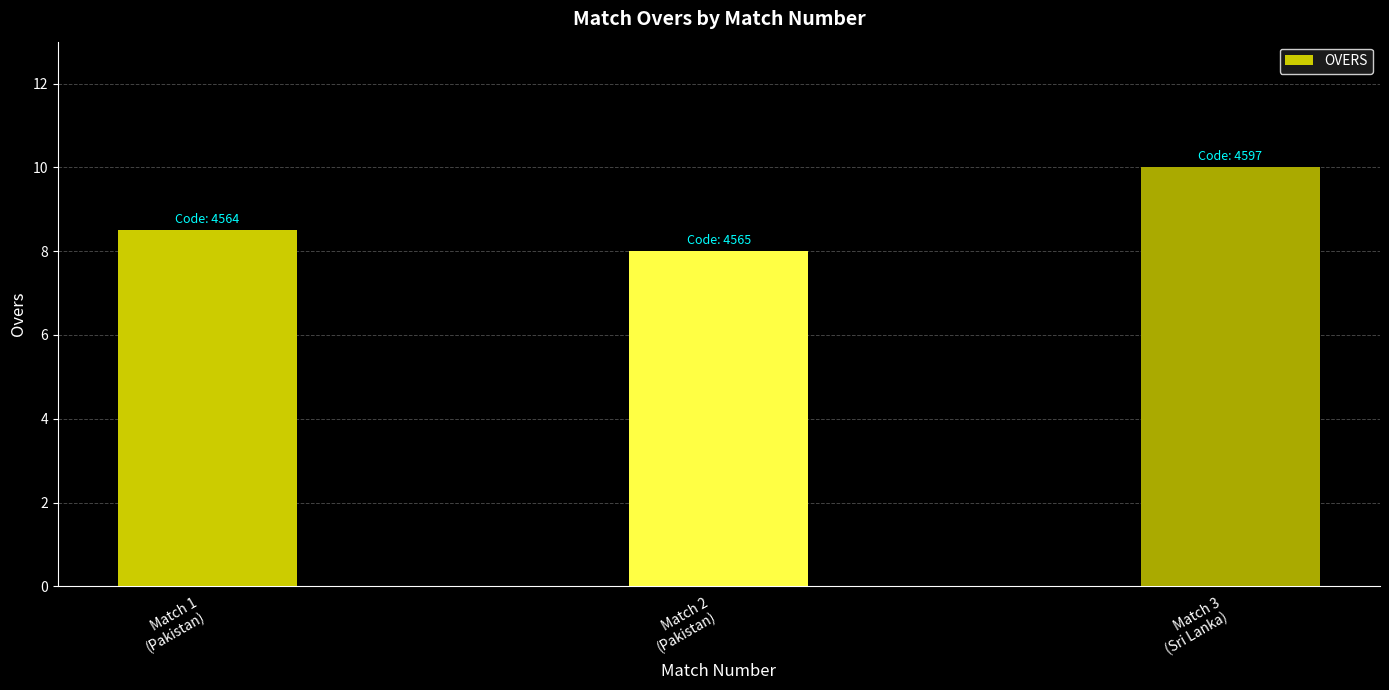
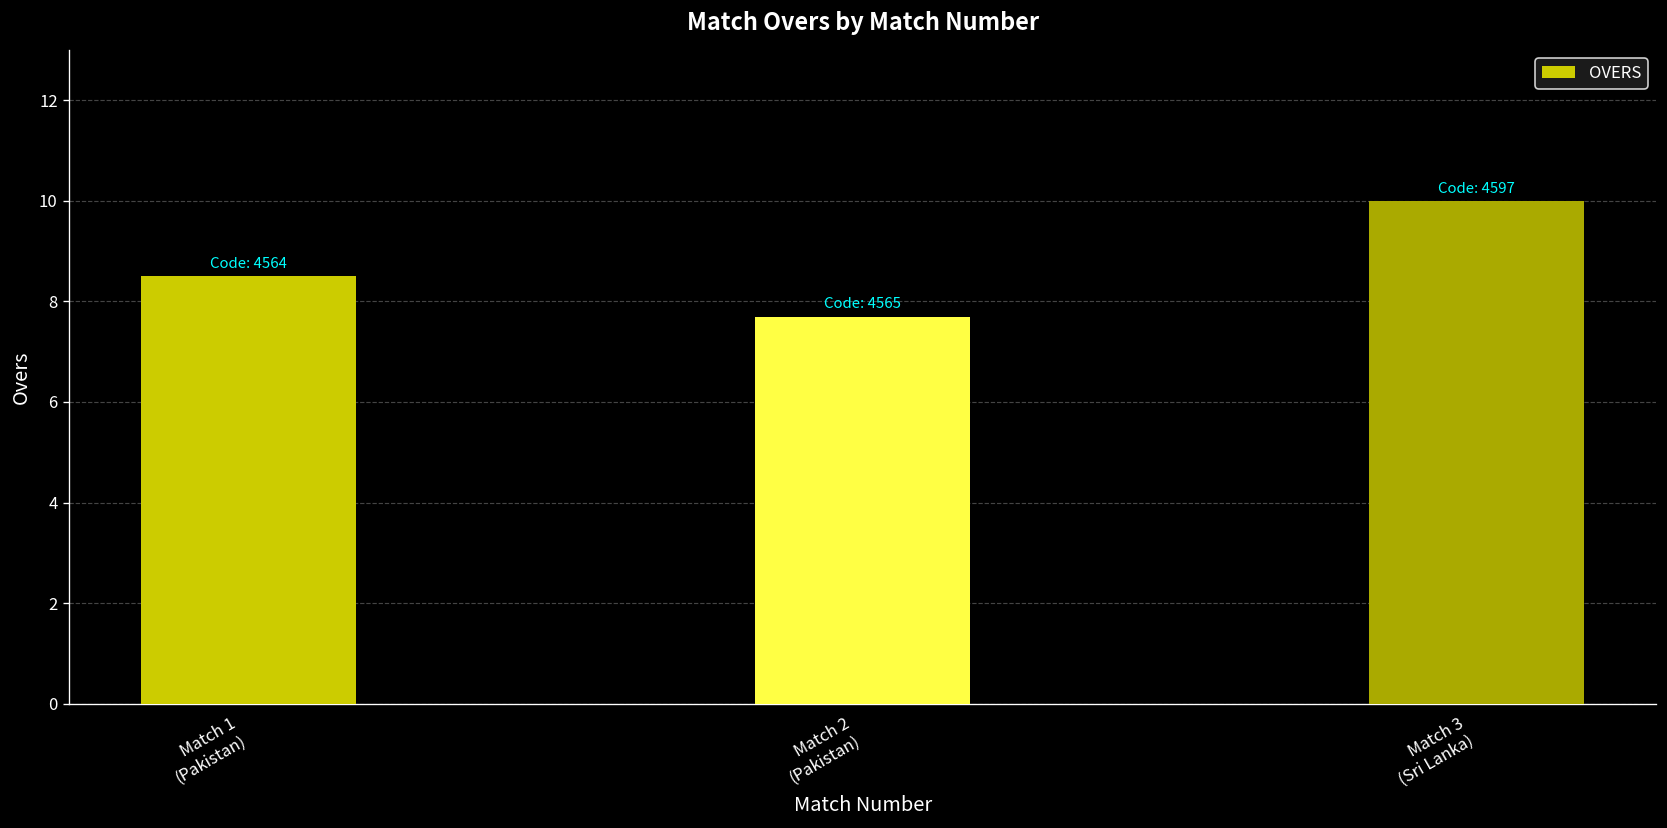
  {
-   "Match 2 (Pakistan)": 8.0
+   "Match 2 (Pakistan)": 7.7
  }
